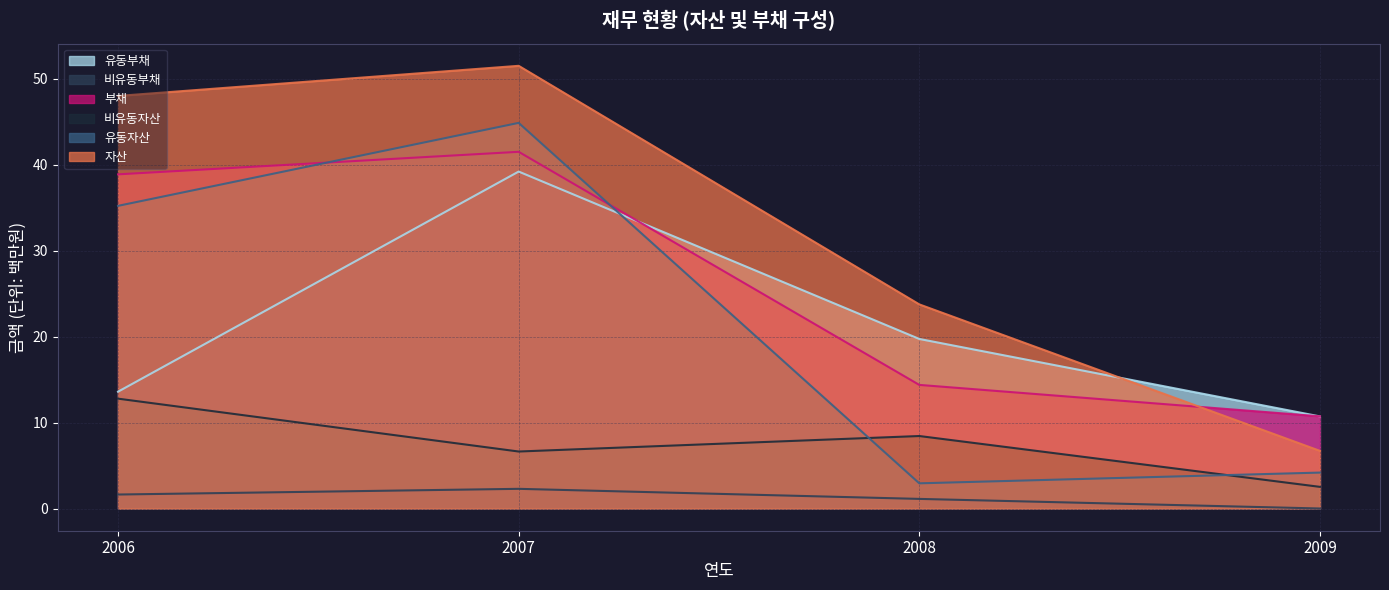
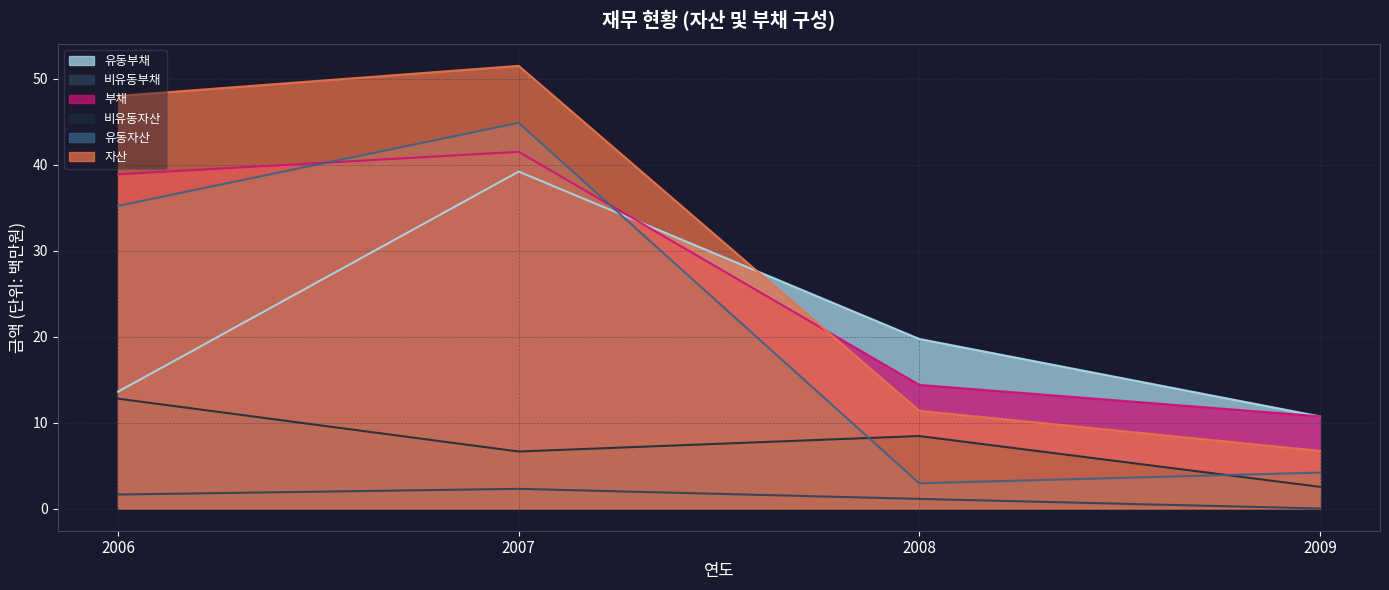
  {
    "유동부채": {
      "2006": 14,
      "2007": 39,
      "2008": 20
    },
    "부채": {
      "2006": 39,
      "2007": 41,
      "2008": 14
    },
    "자산": {
      "2007": 51,
-     "2008": 24,
+     "2008": 11,
      "2009": 7
    }
  }
